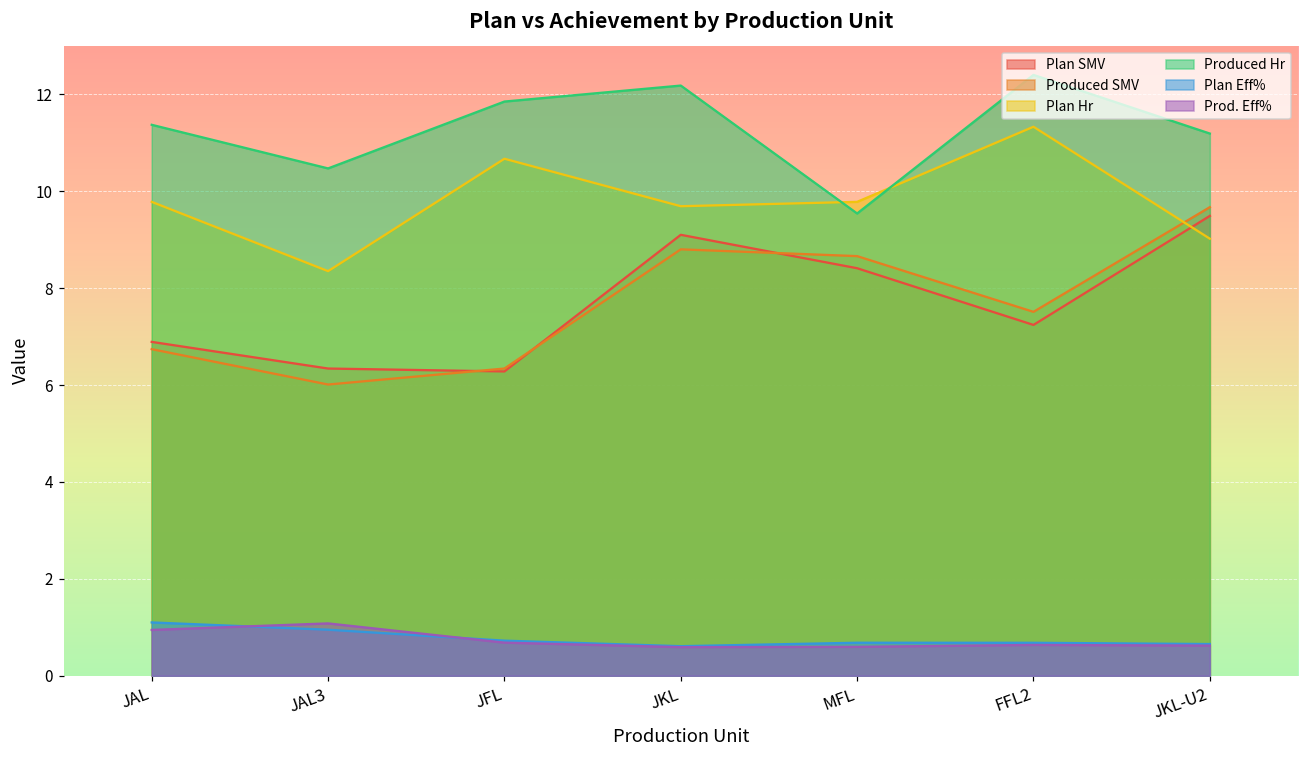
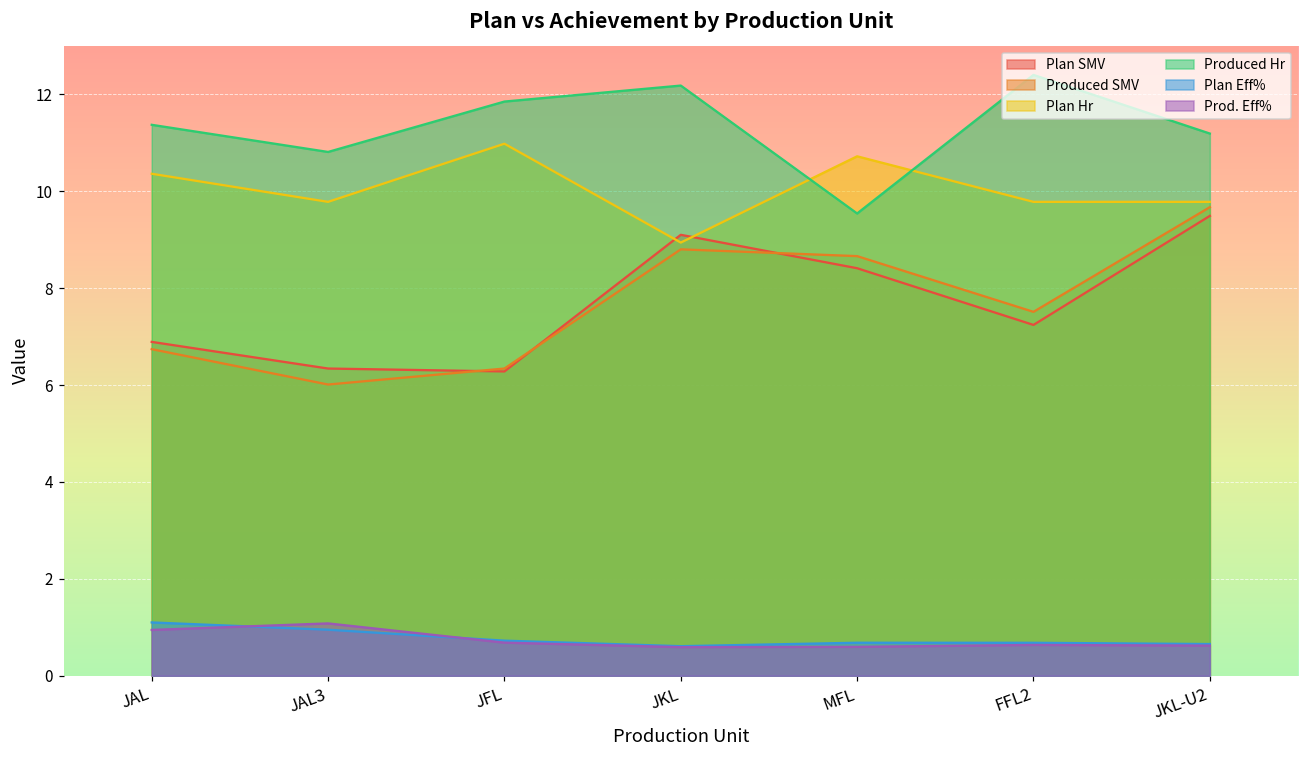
  {
    "Plan Hr": {
-     "JAL": 9.8,
-     "JAL3": 8.4,
-     "JFL": 10.7,
-     "JKL": 9.7,
-     "MFL": 9.8,
-     "FFL2": 11.3,
-     "JKL-U2": 9.0
+     "JAL": 10.4,
+     "JAL3": 9.8,
+     "JFL": 11.0,
+     "JKL": 8.9,
+     "MFL": 10.7,
+     "FFL2": 9.8,
+     "JKL-U2": 9.8
    },
    "Produced Hr": {
      "JAL": 11.4,
-     "JAL3": 10.5,
+     "JAL3": 10.8,
      "JFL": 11.9,
      "JKL": 12.2,
      "MFL": 9.5,
      "JKL-U2": 11.2
    },
    "Plan Eff%": {
      "JAL": 1.1,
      "JAL3": 1.0,
      "MFL": 0.7
    },
    "Prod. Eff%": {
      "JAL": 0.9,
      "JAL3": 1.1,
      "MFL": 0.6
    }
  }
